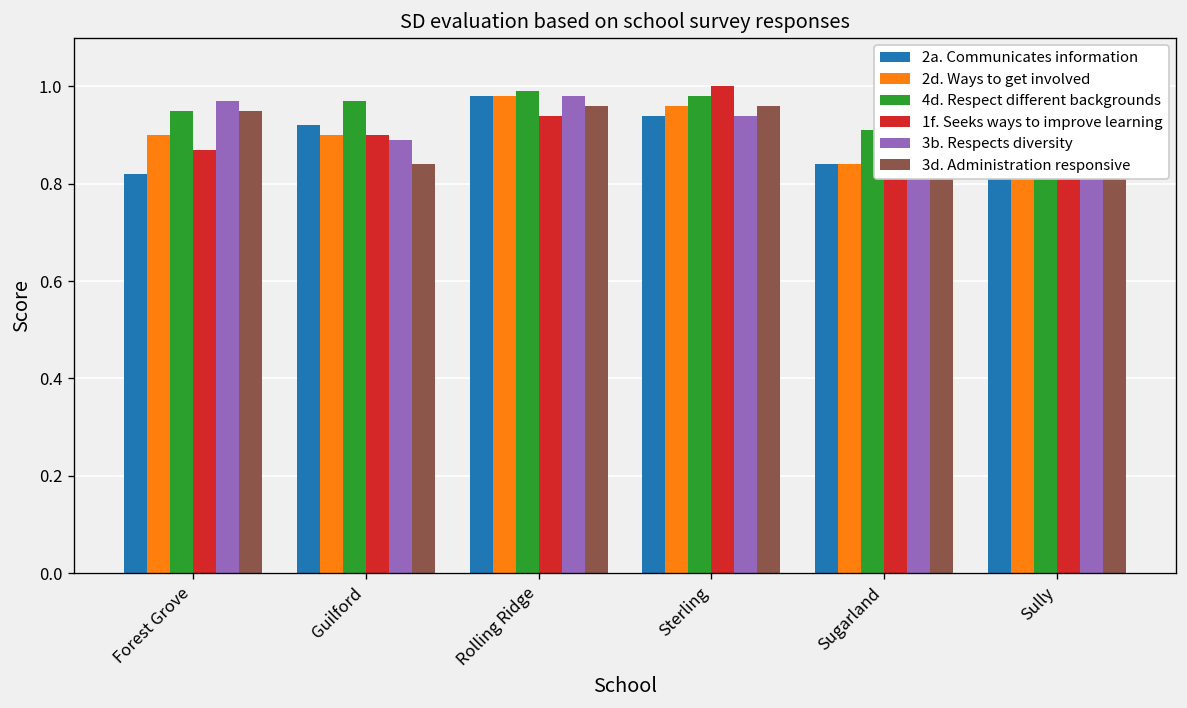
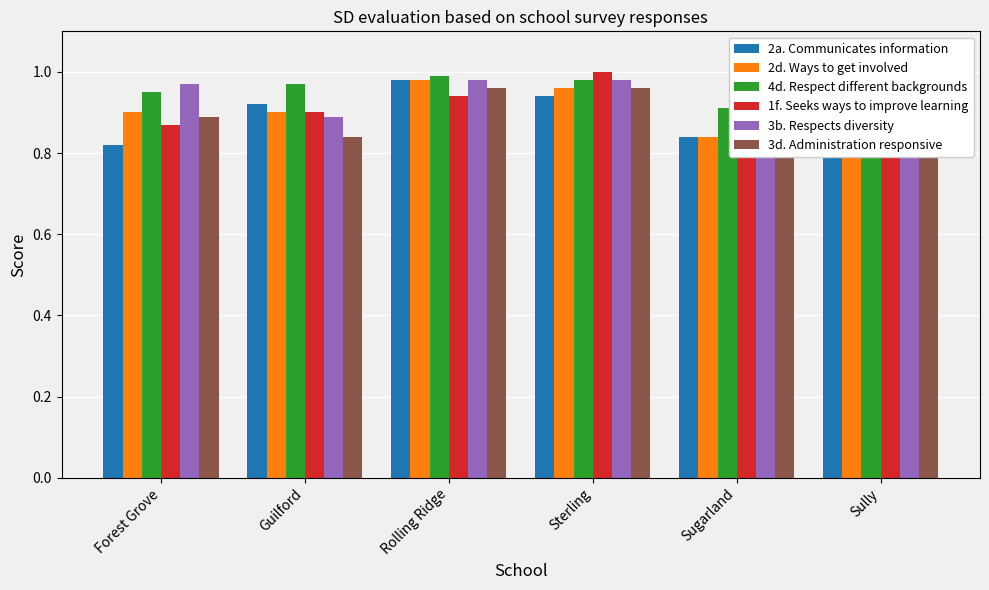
  {
    "2a. Communicates information": {
      "Forest Grove": 0.82,
      "Guilford": 0.92,
      "Rolling Ridge": 0.98,
      "Sterling": 0.94,
      "Sugarland": 0.84
    },
    "2d. Ways to get involved": {
      "Forest Grove": 0.90,
      "Guilford": 0.90,
      "Rolling Ridge": 0.98,
      "Sterling": 0.96,
      "Sugarland": 0.84
    },
    "4d. Respect different backgrounds": {
      "Forest Grove": 0.95,
      "Guilford": 0.97,
      "Rolling Ridge": 0.99,
      "Sterling": 0.98,
      "Sugarland": 0.91
    },
    "1f. Seeks ways to improve learning": {
      "Forest Grove": 0.87,
      "Guilford": 0.90,
      "Rolling Ridge": 0.94,
      "Sterling": 1.00
    },
    "3b. Respects diversity": {
      "Forest Grove": 0.97,
      "Guilford": 0.89,
      "Rolling Ridge": 0.98,
-     "Sterling": 0.94
+     "Sterling": 0.98
    },
    "3d. Administration responsive": {
-     "Forest Grove": 0.95,
+     "Forest Grove": 0.89,
      "Guilford": 0.84,
      "Rolling Ridge": 0.96,
      "Sterling": 0.96
    }
  }
